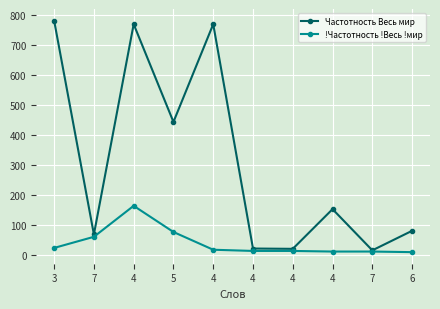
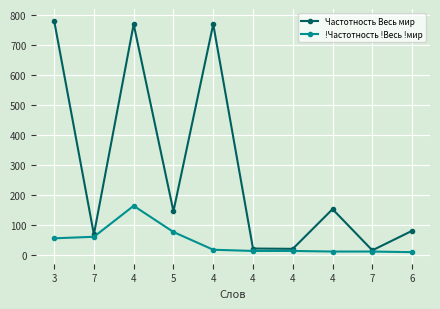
  {
    "Частотность Весь мир": {
      "3": 780,
-     "5": 440,
+     "5": 150,
      "6": 80
    },
    "!Частотность !Весь !мир": {
-     "3": 30,
+     "3": 60,
      "5": 80,
      "6": 10
    }
  }
